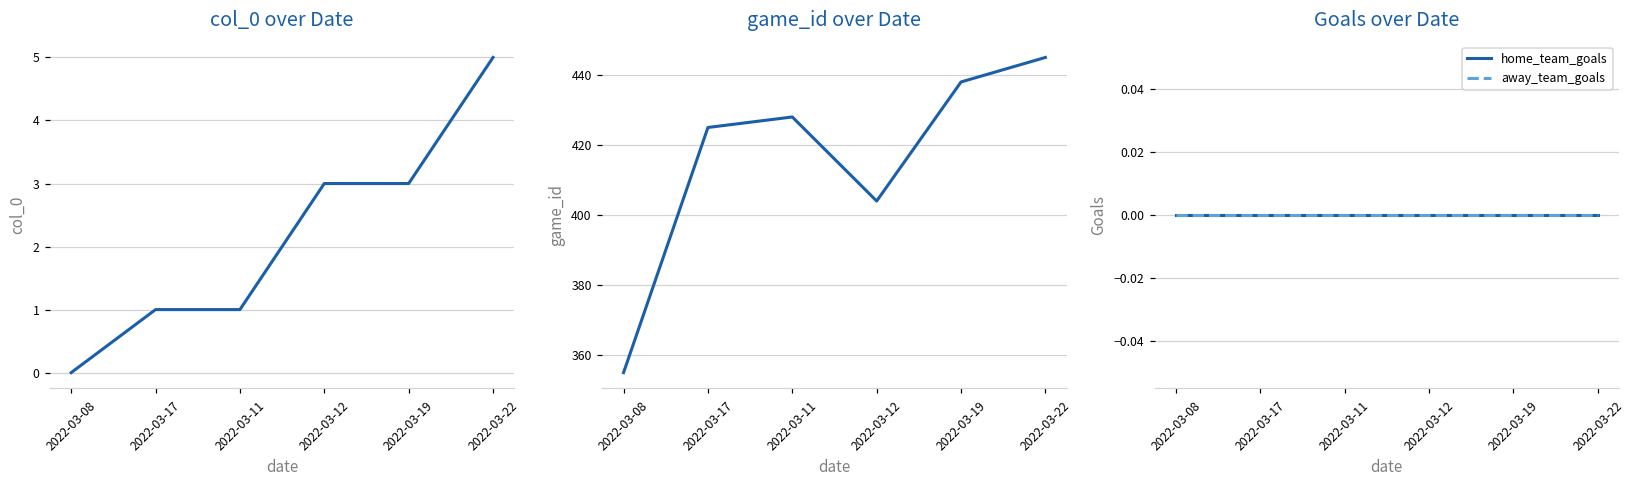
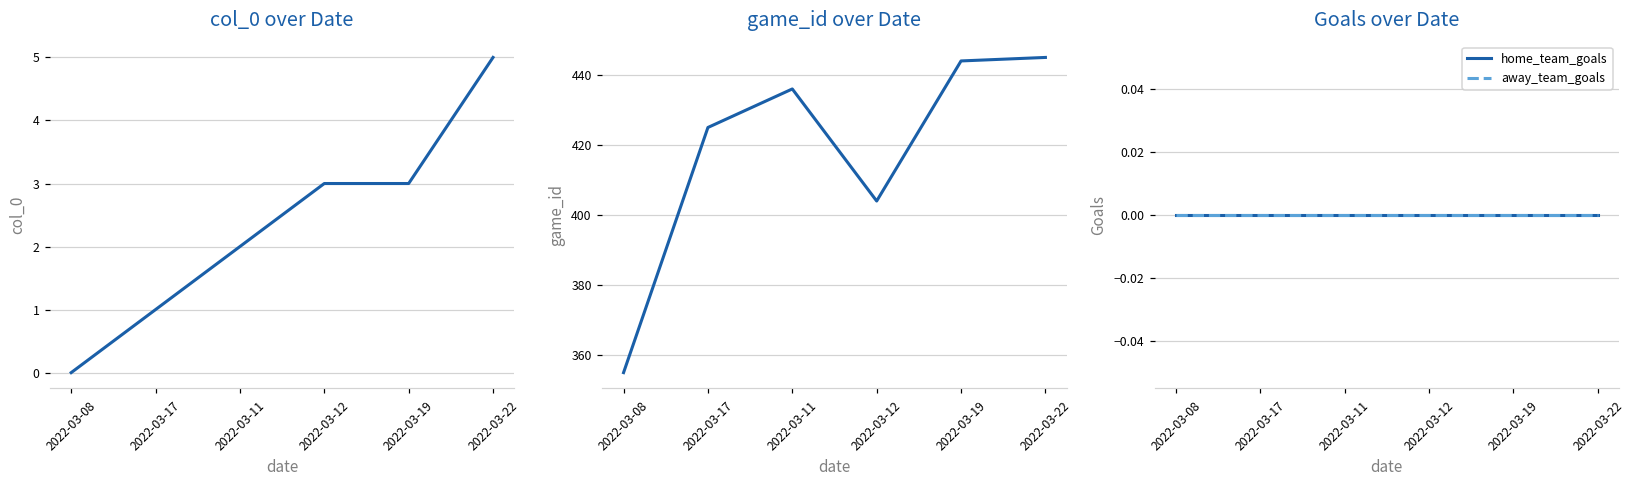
  {
    "col_0 over Date": {
      "2022-03-08": 0,
      "2022-03-17": 1,
-     "2022-03-11": 1,
+     "2022-03-11": 2,
      "2022-03-12": 3,
      "2022-03-19": 3,
      "2022-03-22": 5
    },
    "game_id over Date": {
      "2022-03-08": 355,
      "2022-03-17": 425,
-     "2022-03-11": 428,
+     "2022-03-11": 436,
      "2022-03-12": 404,
-     "2022-03-19": 438,
+     "2022-03-19": 444,
      "2022-03-22": 445
    },
    "Goals over Date": {
      "2022-03-08": 0.000,
      "2022-03-17": 0.000,
      "2022-03-11": 0.000,
      "2022-03-12": 0.000,
      "2022-03-19": 0.000,
      "2022-03-22": 0.000
    }
  }
